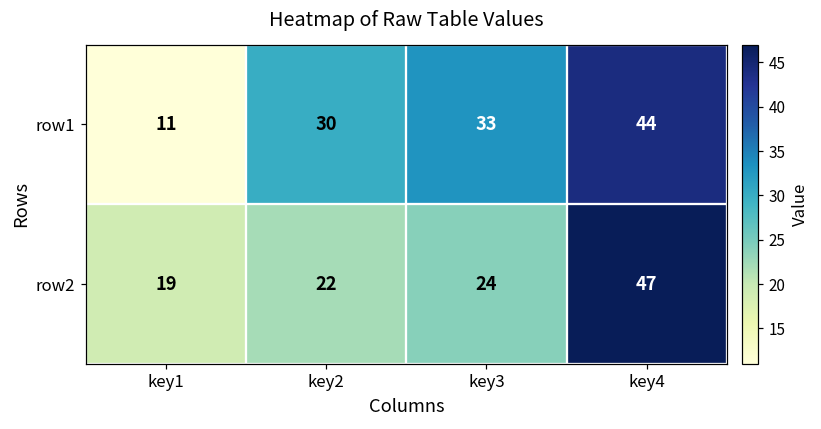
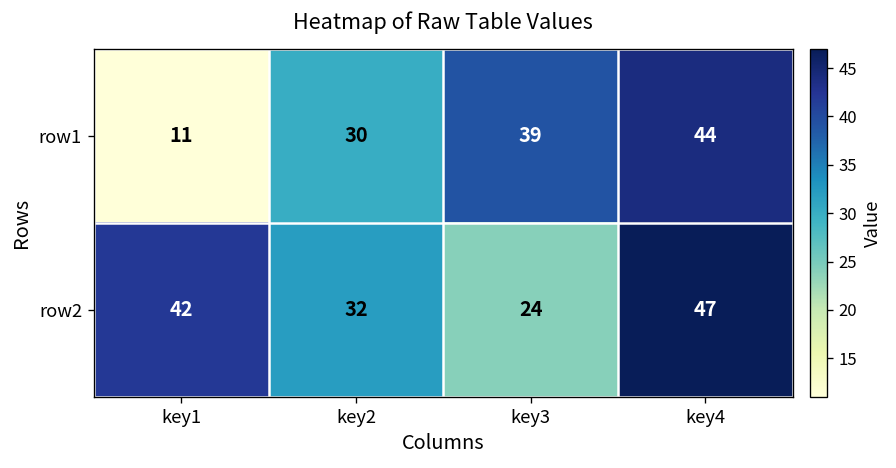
  {
    "row1": {
      "key1": 11,
      "key2": 30,
-     "key3": 33,
+     "key3": 39,
      "key4": 44
    },
    "row2": {
-     "key1": 19,
-     "key2": 22,
+     "key1": 42,
+     "key2": 32,
      "key3": 24,
      "key4": 47
    }
  }
